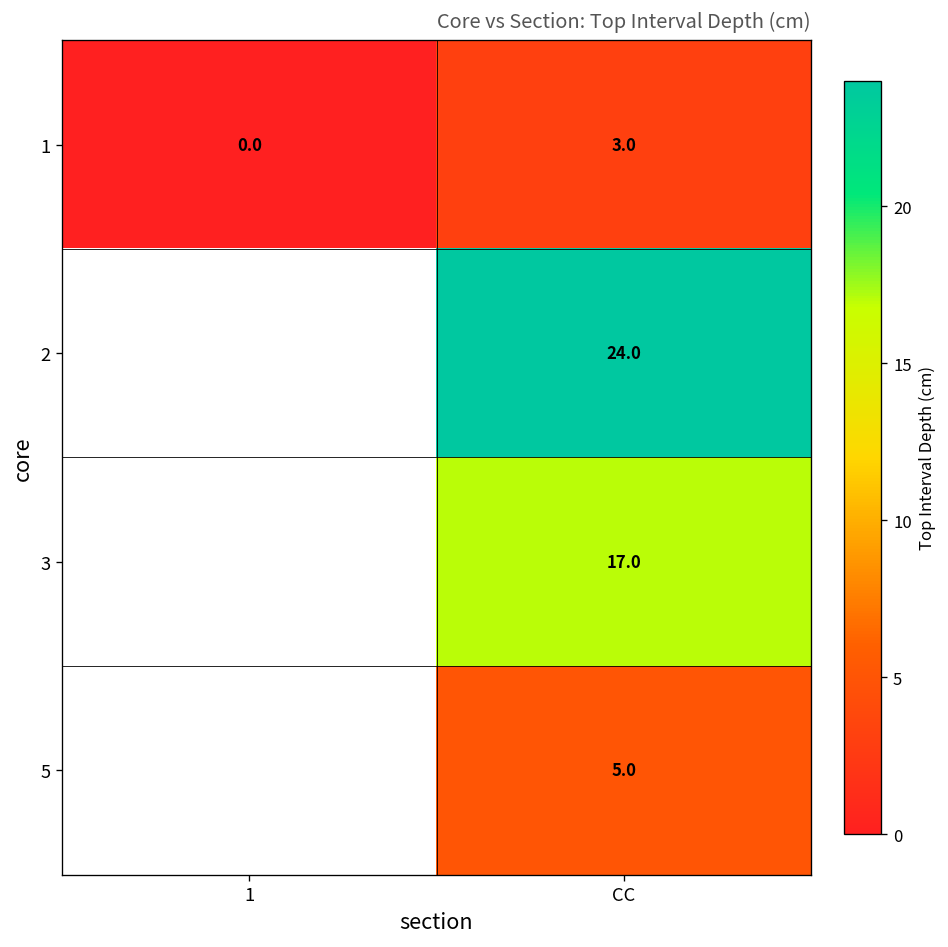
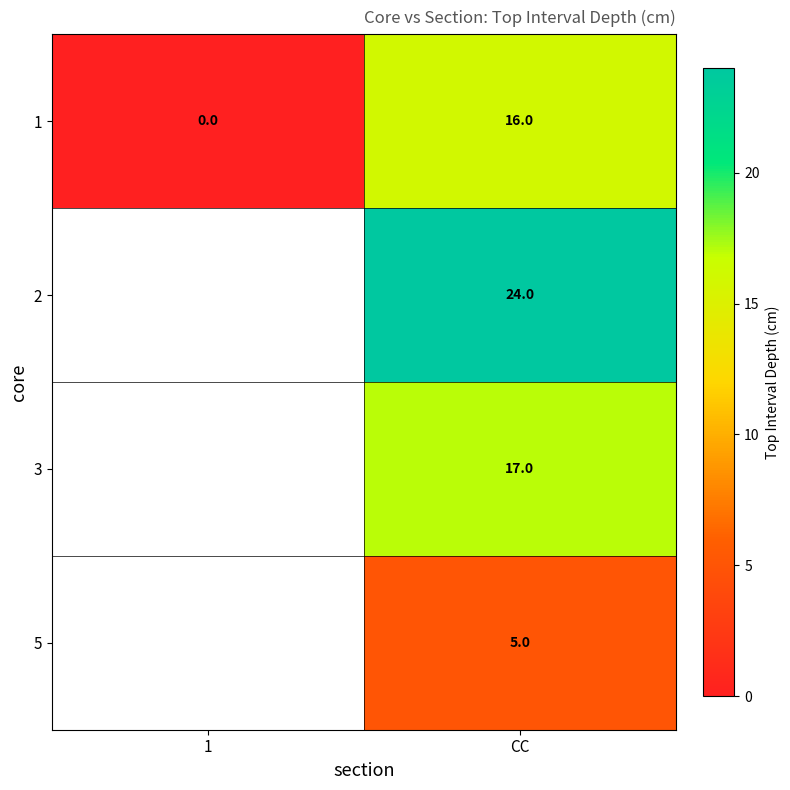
  {
    "1": {
      "1": 0.0,
-     "CC": 3.0
+     "CC": 16.0
    },
    "2": {
      "CC": 24.0
    },
    "3": {
      "CC": 17.0
    },
    "5": {
      "CC": 5.0
    }
  }
